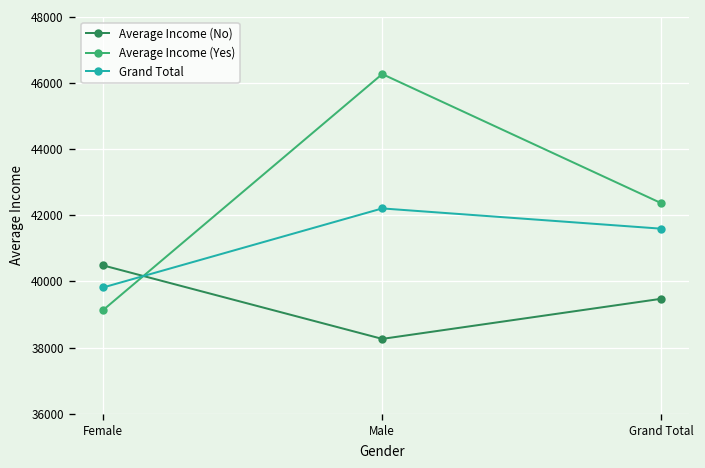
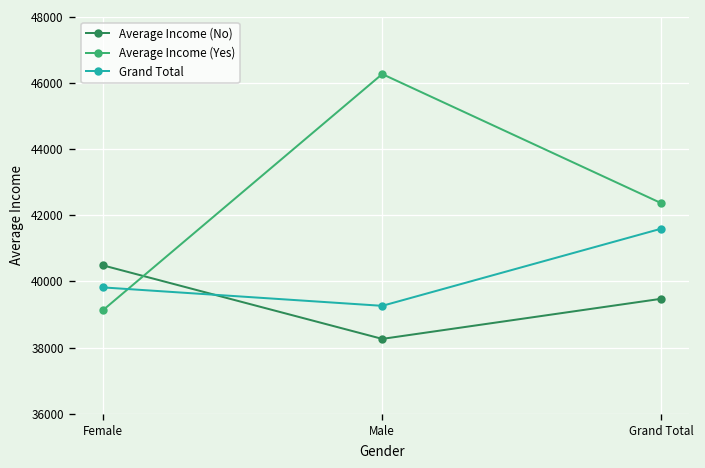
  {
    "Grand Total": {
      "Female": 39800,
-     "Male": 42200,
+     "Male": 39300,
      "Grand Total": 41600
    }
  }
